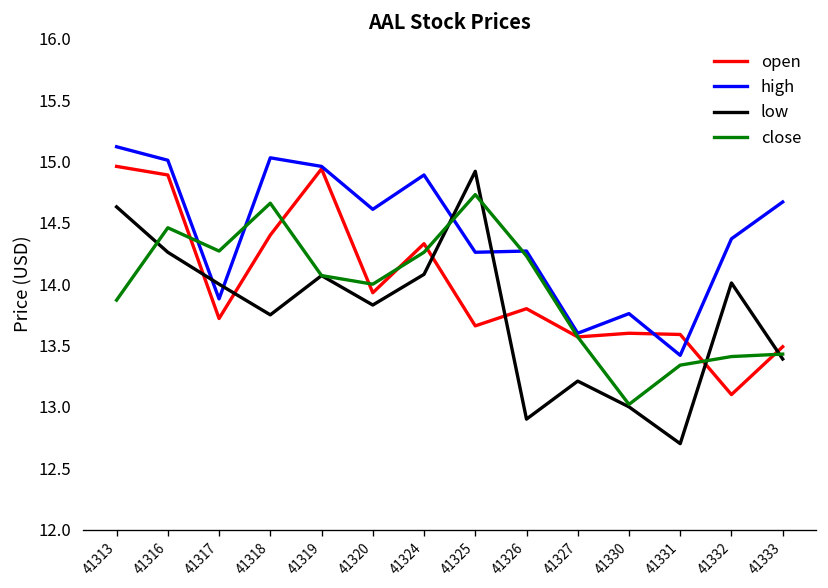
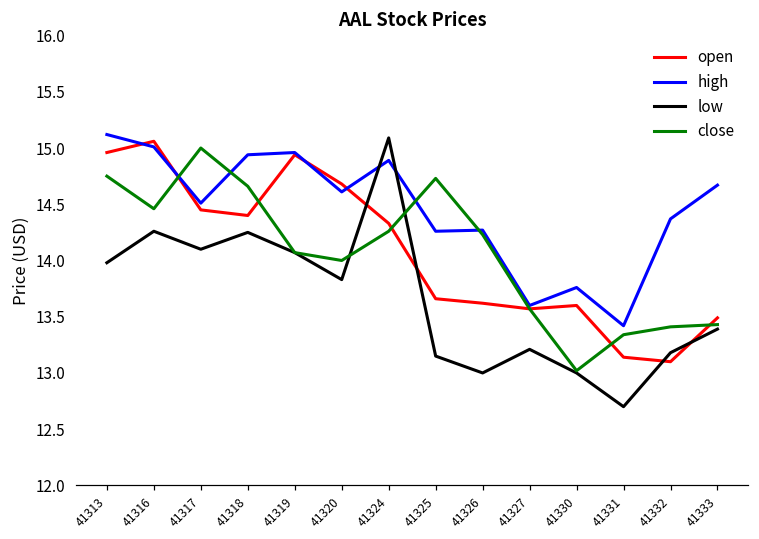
  {
    "open": {
      "41313": 14.96,
-     "41316": 14.89,
-     "41317": 13.72,
+     "41316": 15.06,
+     "41317": 14.45,
      "41318": 14.40,
-     "41320": 13.93,
+     "41320": 14.68,
      "41324": 14.33,
      "41325": 13.66,
-     "41326": 13.80,
+     "41326": 13.62,
      "41330": 13.60,
-     "41331": 13.59,
+     "41331": 13.14,
      "41332": 13.10,
      "41333": 13.49
    },
    "high": {
      "41313": 15.12,
      "41316": 15.01,
-     "41317": 13.88,
-     "41318": 15.03,
+     "41317": 14.51,
+     "41318": 14.94,
      "41320": 14.61,
      "41324": 14.89,
      "41325": 14.26,
      "41326": 14.27,
      "41327": 13.60,
      "41330": 13.76,
      "41331": 13.42,
      "41332": 14.37,
      "41333": 14.67
    },
    "low": {
-     "41313": 14.63,
+     "41313": 13.98,
      "41316": 14.26,
-     "41317": 14.0,
-     "41318": 13.75,
+     "41317": 14.1,
+     "41318": 14.25,
      "41320": 13.83,
-     "41324": 14.08,
-     "41325": 14.92,
-     "41326": 12.9,
+     "41324": 15.09,
+     "41325": 13.15,
+     "41326": 13.0,
      "41327": 13.21,
      "41331": 12.70,
-     "41332": 14.01,
+     "41332": 13.18,
      "41333": 13.39
    },
    "close": {
-     "41313": 13.87,
+     "41313": 14.75,
      "41316": 14.46,
-     "41317": 14.27,
+     "41317": 15.00,
      "41318": 14.66,
      "41320": 14.00,
      "41324": 14.26,
      "41325": 14.73,
      "41326": 14.23,
      "41331": 13.34,
      "41332": 13.41,
      "41333": 13.43
    }
  }
